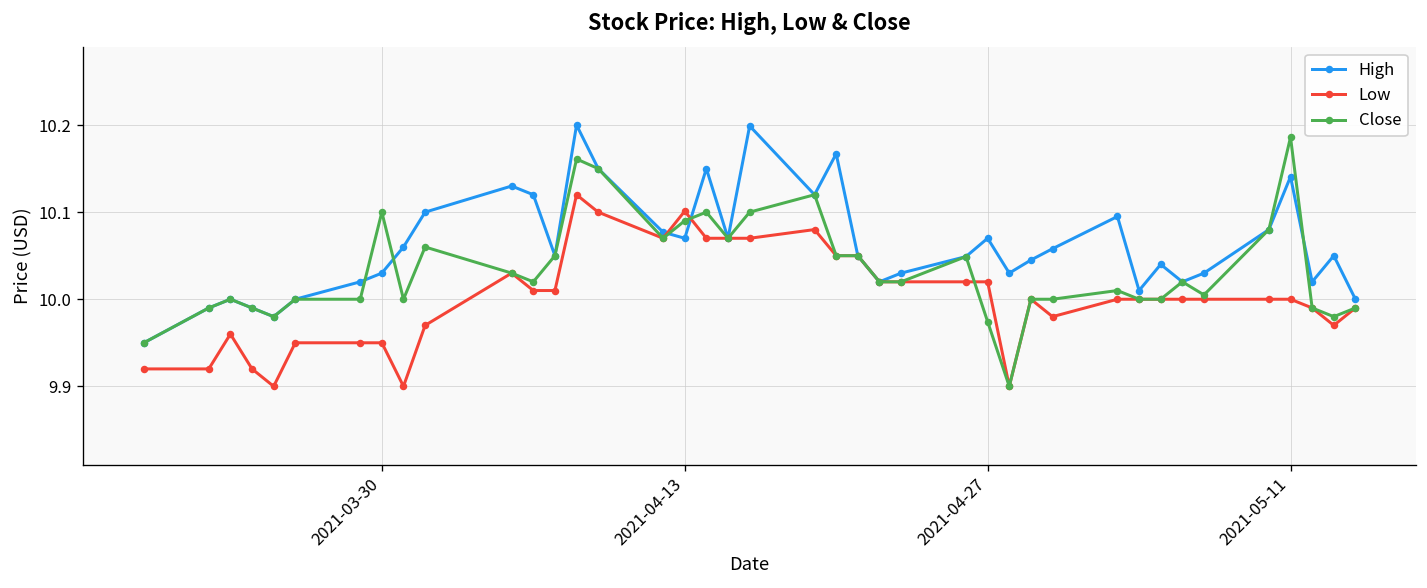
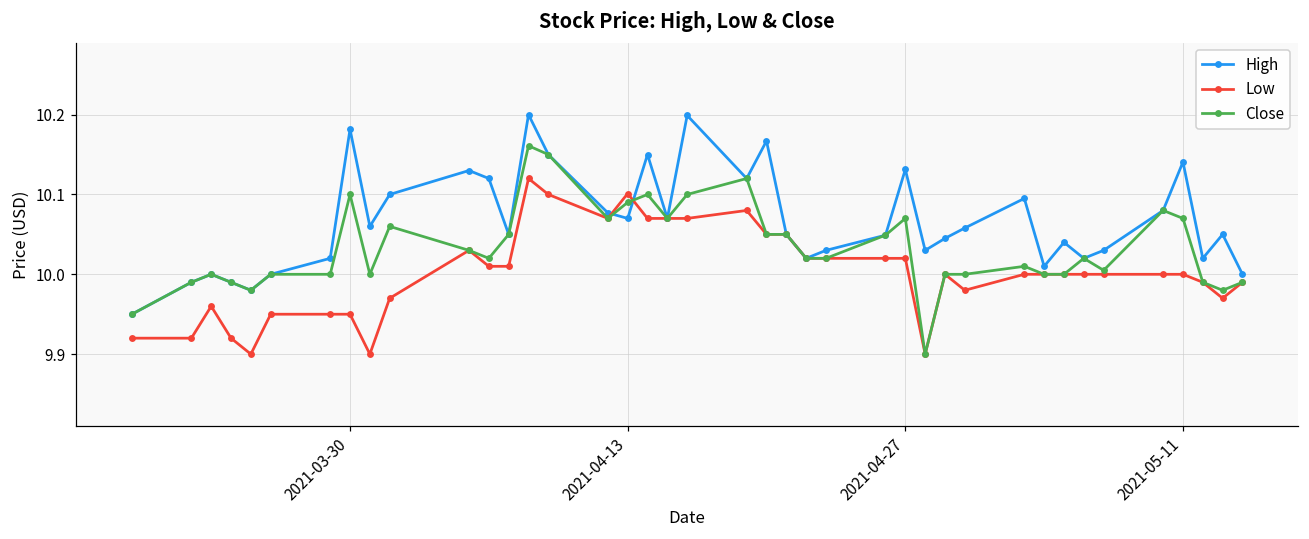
  {
    "High": {
-     "2021-03-30": 10.03,
+     "2021-03-30": 10.18,
      "2021-04-13": 10.07,
-     "2021-04-27": 10.07,
+     "2021-04-27": 10.13,
      "2021-05-11": 10.14
    },
    "Low": {
      "2021-03-30": 9.95,
      "2021-04-13": 10.10,
      "2021-04-27": 10.02,
      "2021-05-11": 10.00
    },
    "Close": {
      "2021-03-30": 10.10,
      "2021-04-13": 10.09,
-     "2021-04-27": 9.97,
-     "2021-05-11": 10.19
+     "2021-04-27": 10.07,
+     "2021-05-11": 10.07
    }
  }
